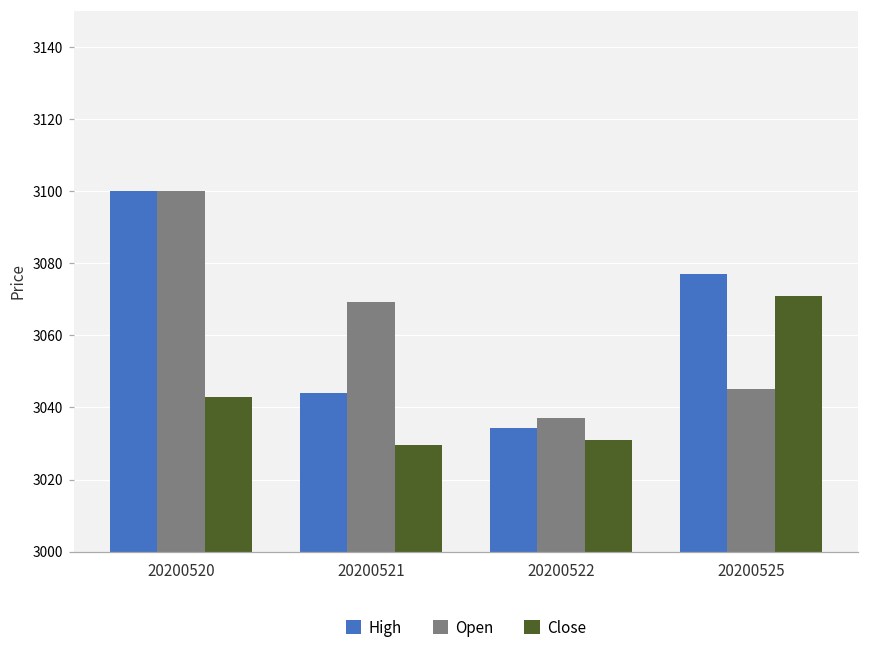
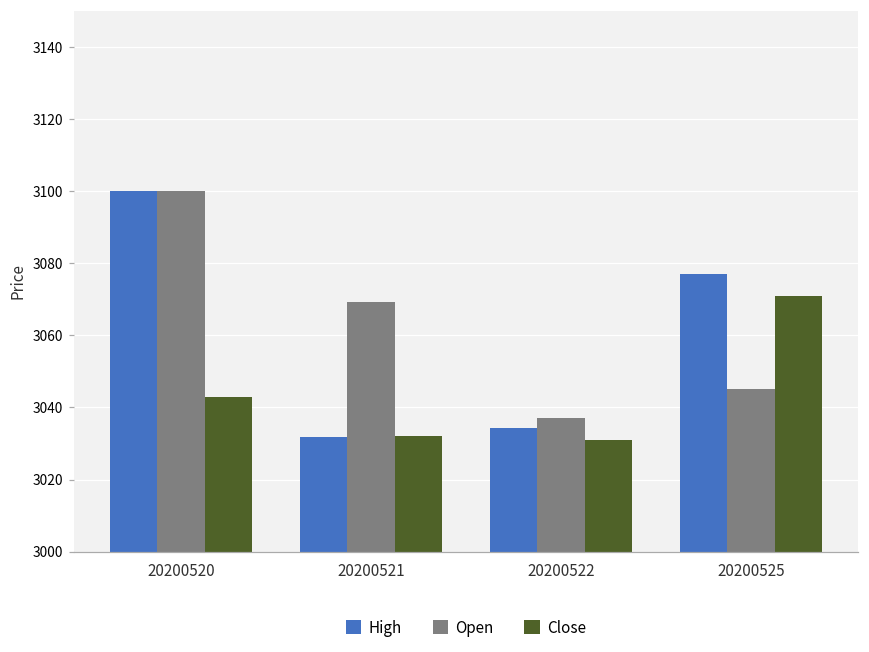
  {
    "High": {
      "20200520": 3100,
-     "20200521": 3044,
+     "20200521": 3032,
      "20200522": 3034,
      "20200525": 3077
    },
    "Open": {
      "20200520": 3100,
      "20200521": 3069,
      "20200522": 3037,
      "20200525": 3045
    },
    "Close": {
      "20200520": 3043,
-     "20200521": 3030,
+     "20200521": 3032,
      "20200522": 3031,
      "20200525": 3071
    }
  }
